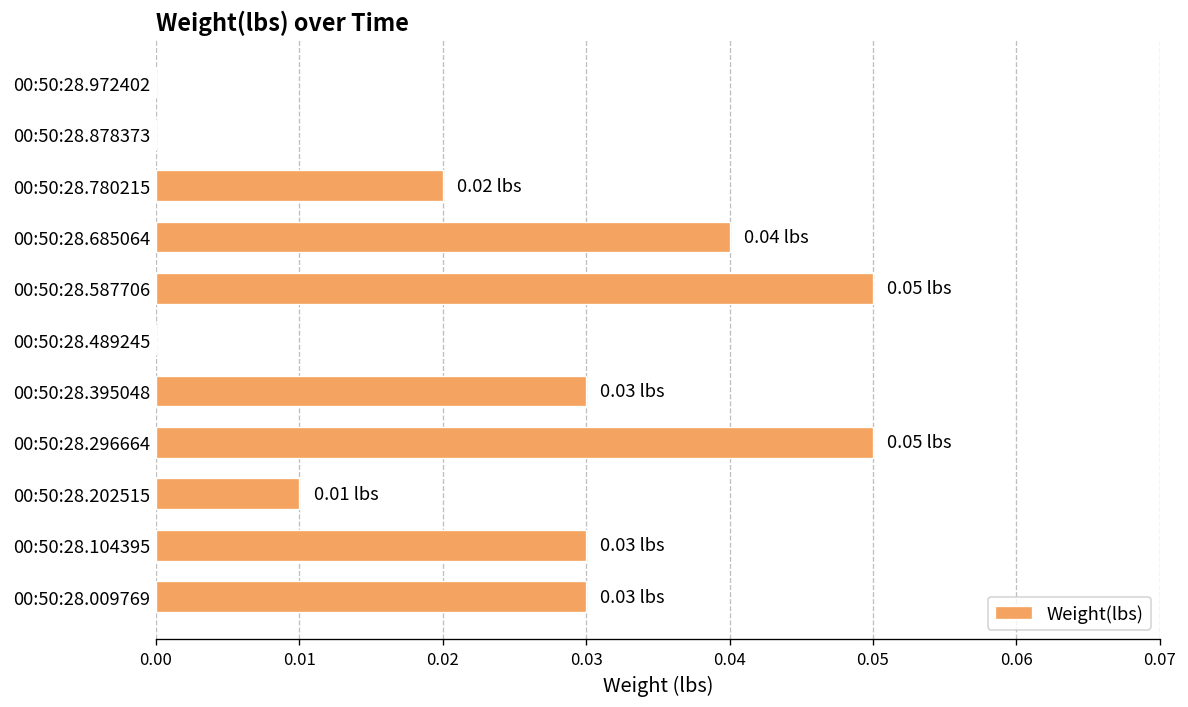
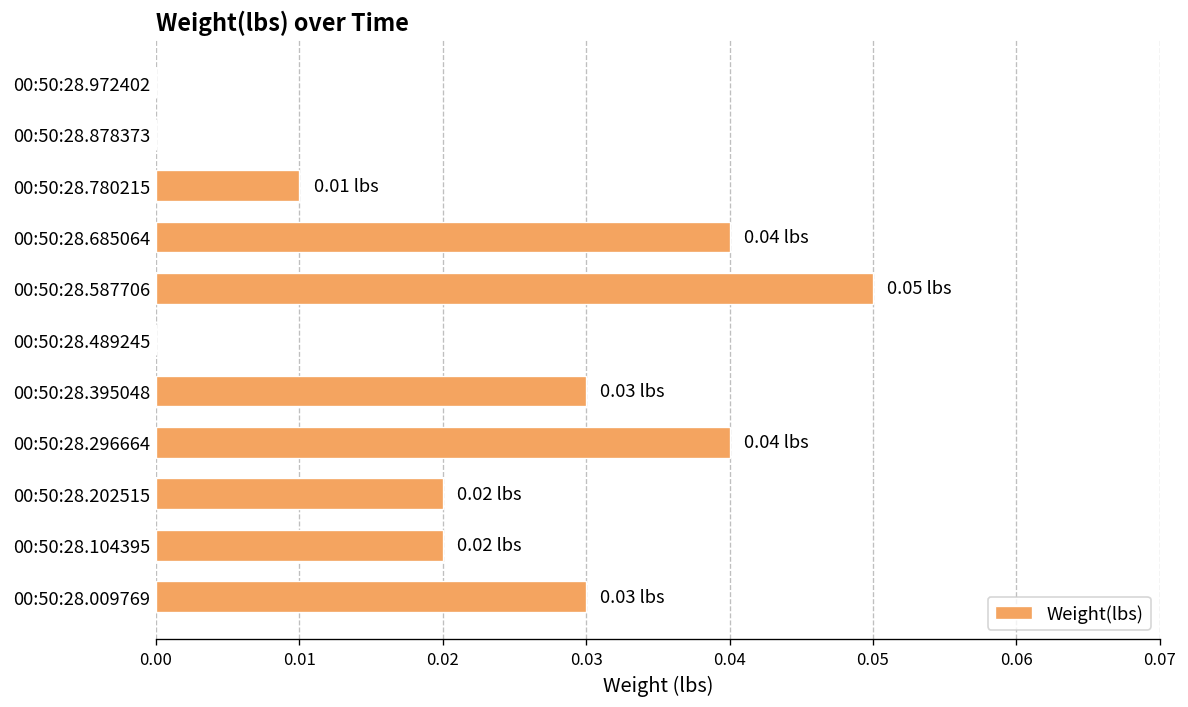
  {
-   "00:50:28.780215": 0.02,
+   "00:50:28.780215": 0.01,
    "00:50:28.685064": 0.04,
    "00:50:28.587706": 0.05,
    "00:50:28.395048": 0.03,
-   "00:50:28.296664": 0.05,
-   "00:50:28.202515": 0.01,
-   "00:50:28.104395": 0.03,
+   "00:50:28.296664": 0.04,
+   "00:50:28.202515": 0.02,
+   "00:50:28.104395": 0.02,
    "00:50:28.009769": 0.03
  }
